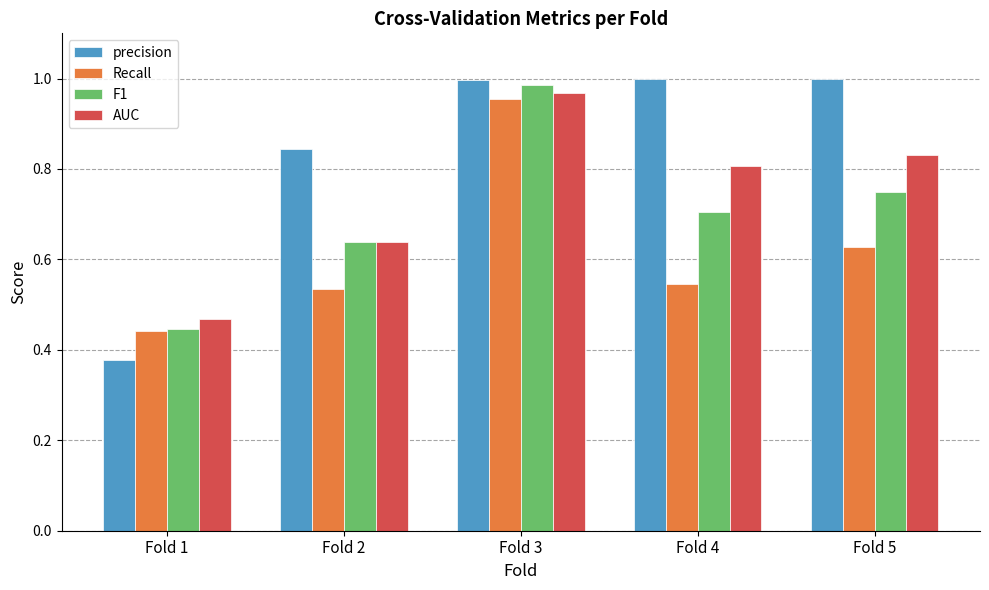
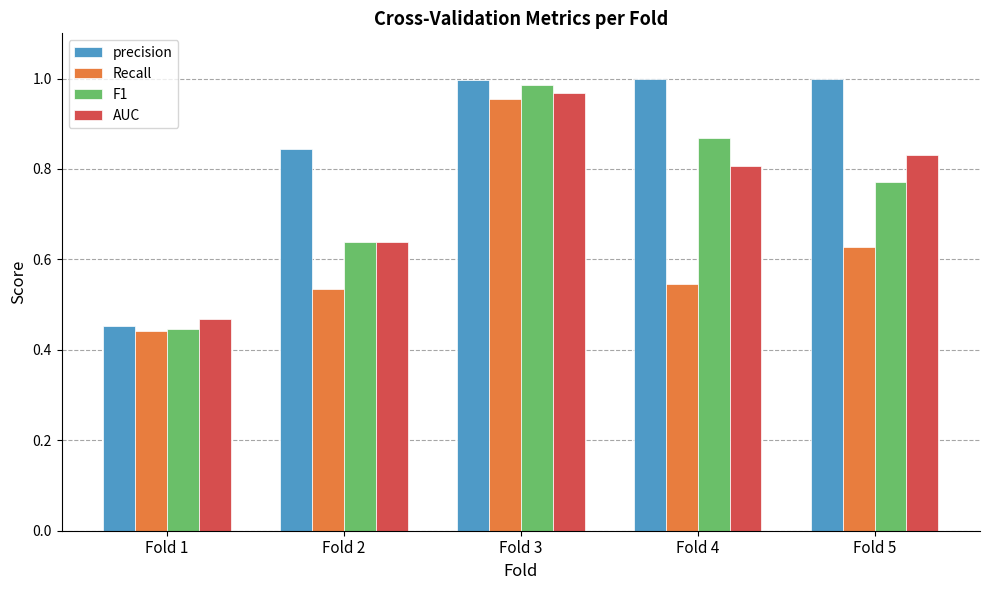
  {
    "precision": {
-     "Fold 1": 0.38,
+     "Fold 1": 0.45,
      "Fold 2": 0.84,
      "Fold 3": 1.00,
      "Fold 4": 1.00,
      "Fold 5": 1.00
    },
    "F1": {
      "Fold 1": 0.45,
      "Fold 2": 0.64,
      "Fold 3": 0.99,
-     "Fold 4": 0.71,
-     "Fold 5": 0.75
+     "Fold 4": 0.87,
+     "Fold 5": 0.77
    }
  }
